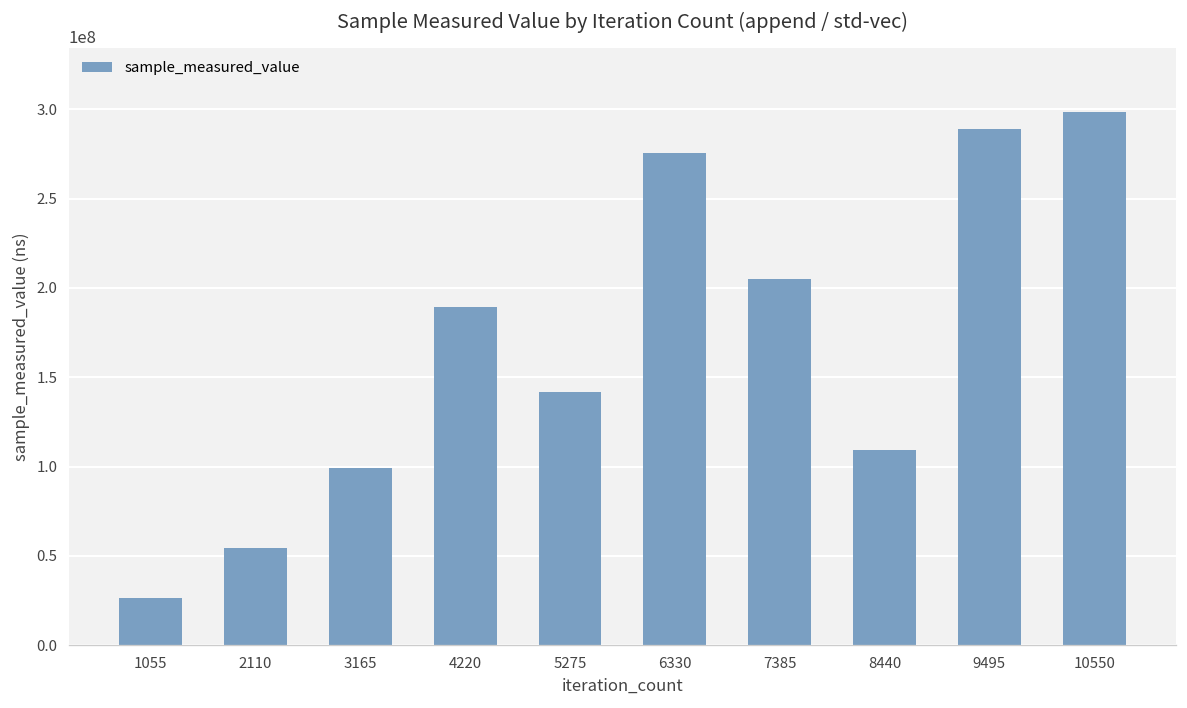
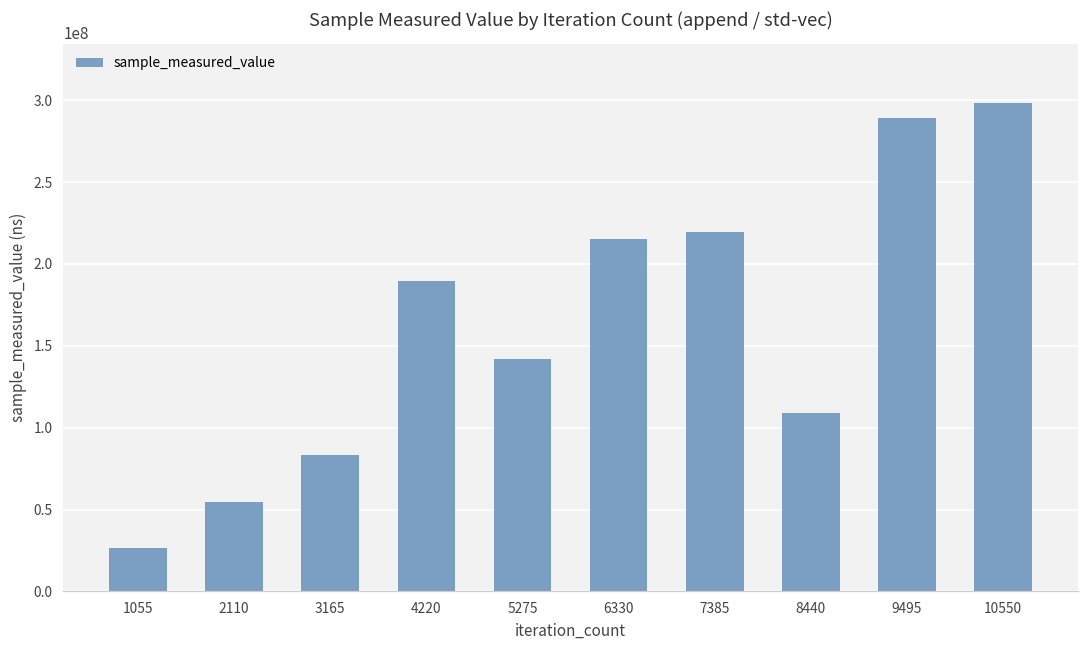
  {
    "1055": 27000000,
    "2110": 54000000,
-   "3165": 99000000,
+   "3165": 83000000,
    "4220": 189000000,
    "5275": 142000000,
-   "6330": 275000000,
-   "7385": 205000000,
+   "6330": 215000000,
+   "7385": 219000000,
    "8440": 109000000,
    "9495": 289000000,
    "10550": 299000000
  }
